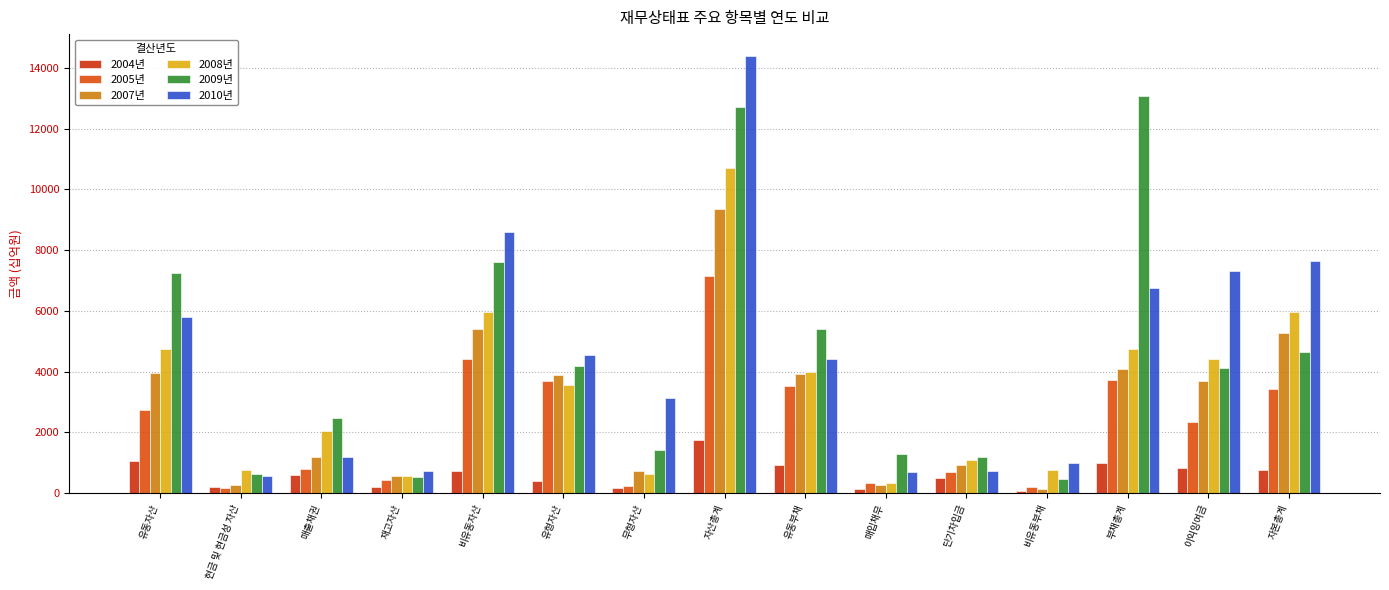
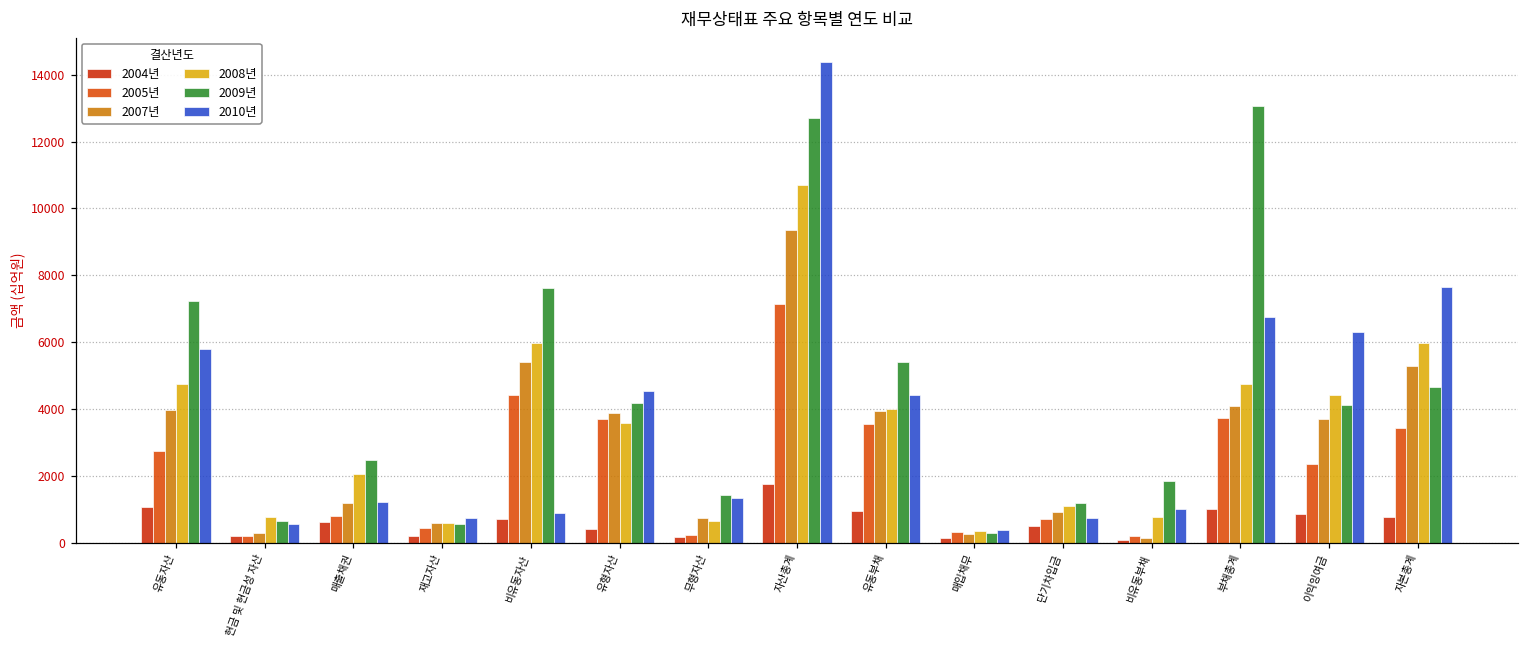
  {
    "2009년": {
      "유동자산": 7200,
      "현금 및 현금성 자산": 600,
      "매출채권": 2500,
      "재고자산": 500,
      "비유동자산": 7600,
      "유형자산": 4200,
      "무형자산": 1400,
      "자산총계": 12700,
      "유동부채": 5400,
-     "매입채무": 1300,
+     "매입채무": 300,
      "단기차입금": 1200,
-     "비유동부채": 500,
+     "비유동부채": 1800,
      "부채총계": 13100,
      "이익잉여금": 4100,
      "자본총계": 4700
    },
    "2010년": {
      "유동자산": 5800,
      "현금 및 현금성 자산": 600,
      "매출채권": 1200,
      "재고자산": 700,
-     "비유동자산": 8600,
+     "비유동자산": 900,
      "유형자산": 4500,
-     "무형자산": 3100,
+     "무형자산": 1300,
      "자산총계": 14400,
      "유동부채": 4400,
-     "매입채무": 700,
+     "매입채무": 400,
      "단기차입금": 700,
      "비유동부채": 1000,
      "부채총계": 6700,
-     "이익잉여금": 7300,
+     "이익잉여금": 6300,
      "자본총계": 7600
    }
  }
